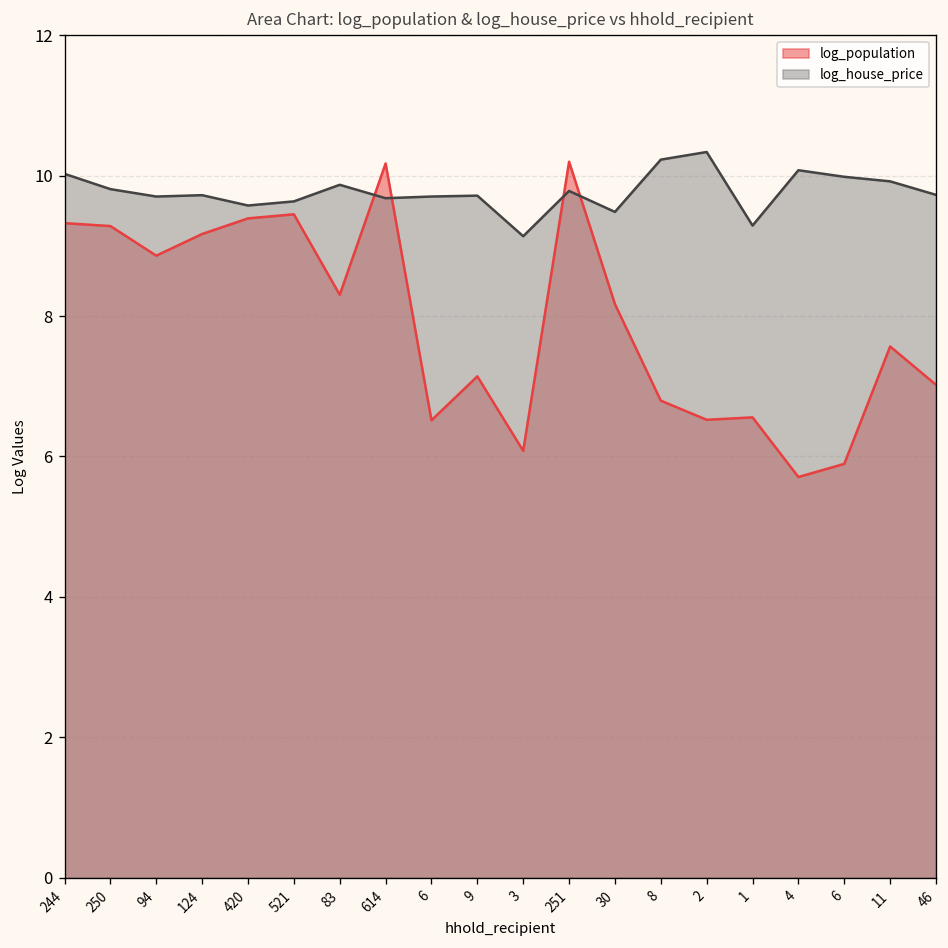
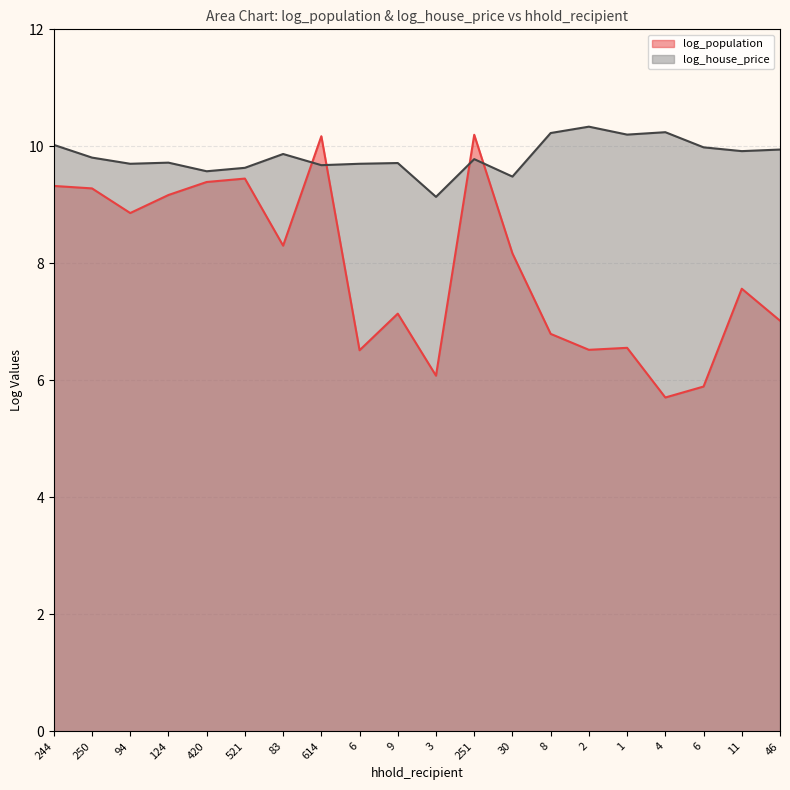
  {
    "log_population": {
      "244": 9.3,
      "250": 9.3,
      "94": 8.9,
      "124": 9.2,
      "420": 9.4,
      "521": 9.4,
      "83": 8.3,
      "614": 10.2,
      "9": 7.1,
      "3": 6.1,
      "251": 10.2,
      "30": 8.2,
      "8": 6.8,
      "2": 6.5,
      "1": 6.6,
      "4": 5.7,
      "11": 7.6,
      "46": 7.0
    },
    "log_house_price": {
      "244": 10.0,
      "250": 9.8,
      "94": 9.7,
      "124": 9.7,
      "420": 9.6,
      "521": 9.6,
      "83": 9.9,
      "614": 9.7,
      "9": 9.7,
      "3": 9.1,
      "251": 9.8,
      "30": 9.5,
      "8": 10.2,
      "2": 10.3,
-     "1": 9.3,
-     "4": 10.1,
+     "1": 10.2,
+     "4": 10.2,
      "11": 9.9,
-     "46": 9.7
+     "46": 9.9
    }
  }
